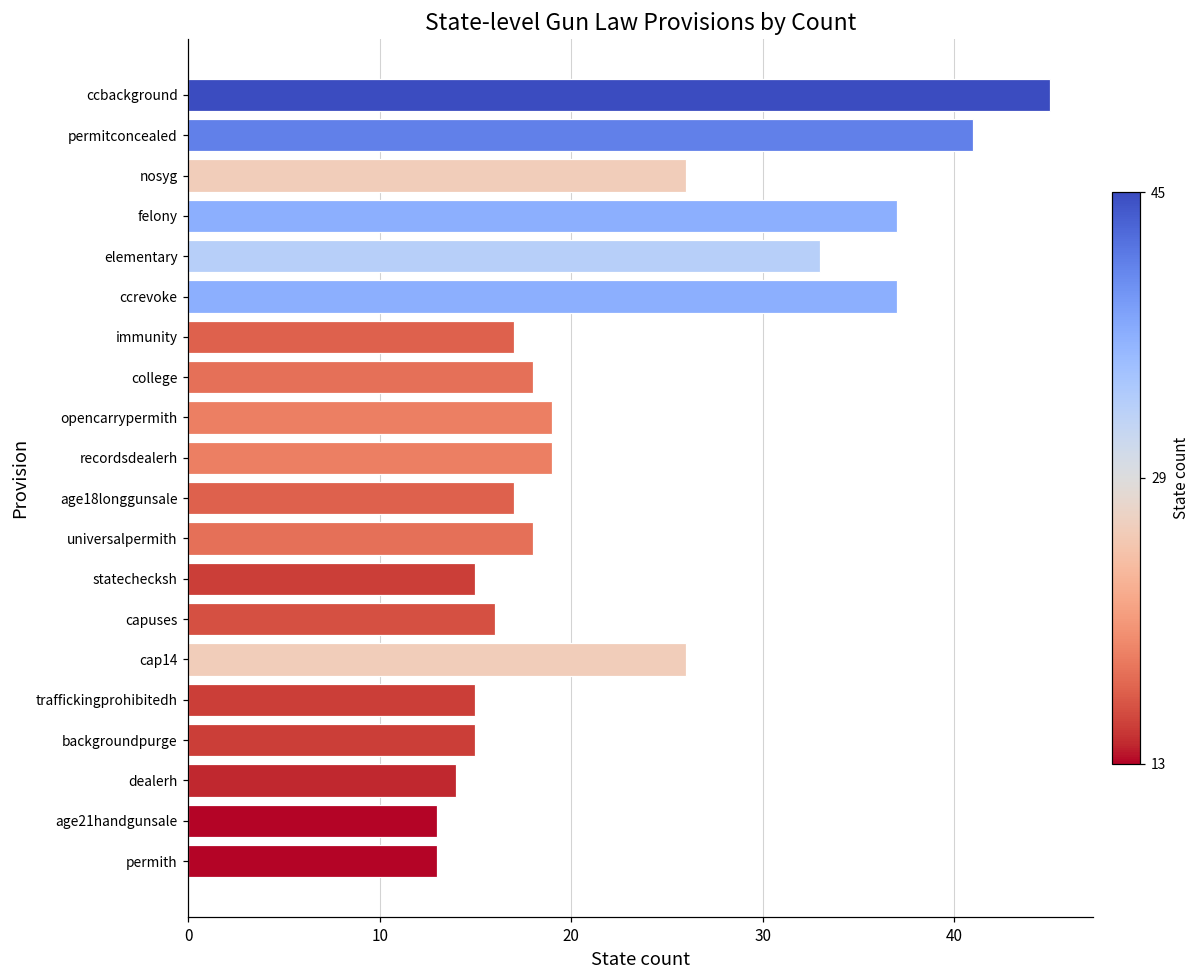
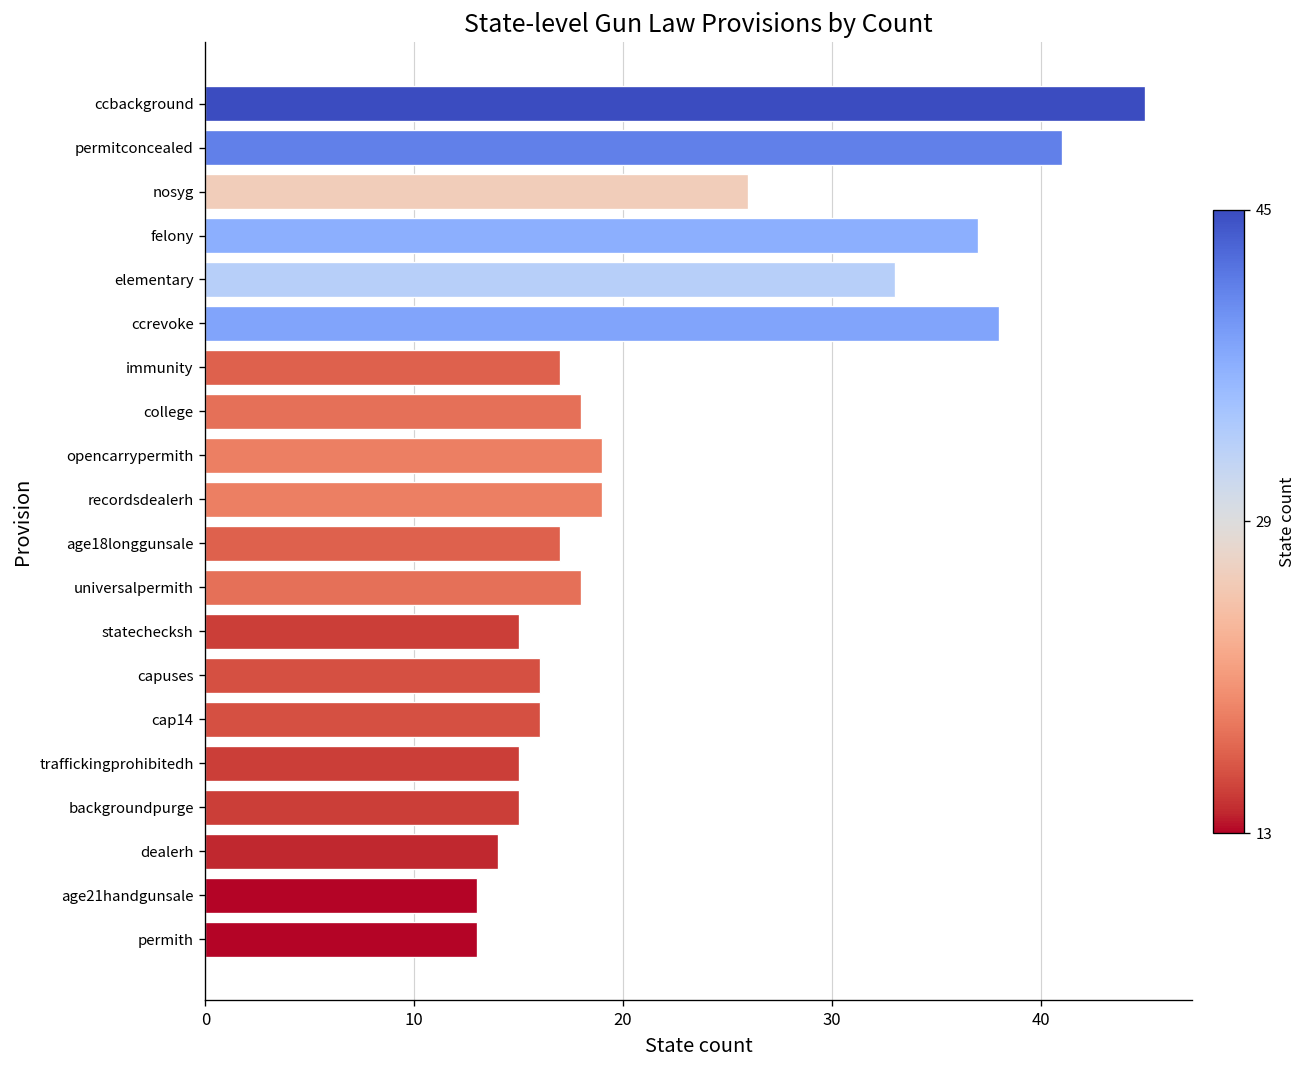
  {
    "ccbackground": 45,
    "permitconcealed": 41,
    "nosyg": 26,
    "felony": 37,
    "elementary": 33,
-   "ccrevoke": 37,
+   "ccrevoke": 38,
    "immunity": 17,
    "college": 18,
    "opencarrypermith": 19,
    "recordsdealerh": 19,
    "age18longgunsale": 17,
    "universalpermith": 18,
    "statechecksh": 15,
    "capuses": 16,
-   "cap14": 26,
+   "cap14": 16,
    "traffickingprohibitedh": 15,
    "backgroundpurge": 15,
    "dealerh": 14,
    "age21handgunsale": 13,
    "permith": 13
  }
